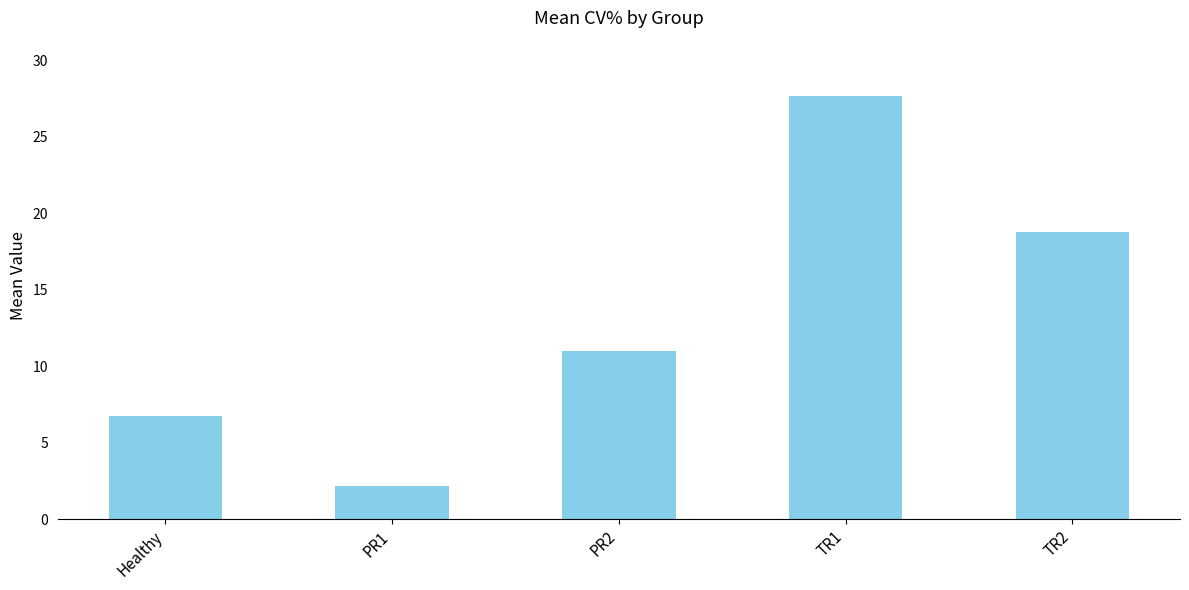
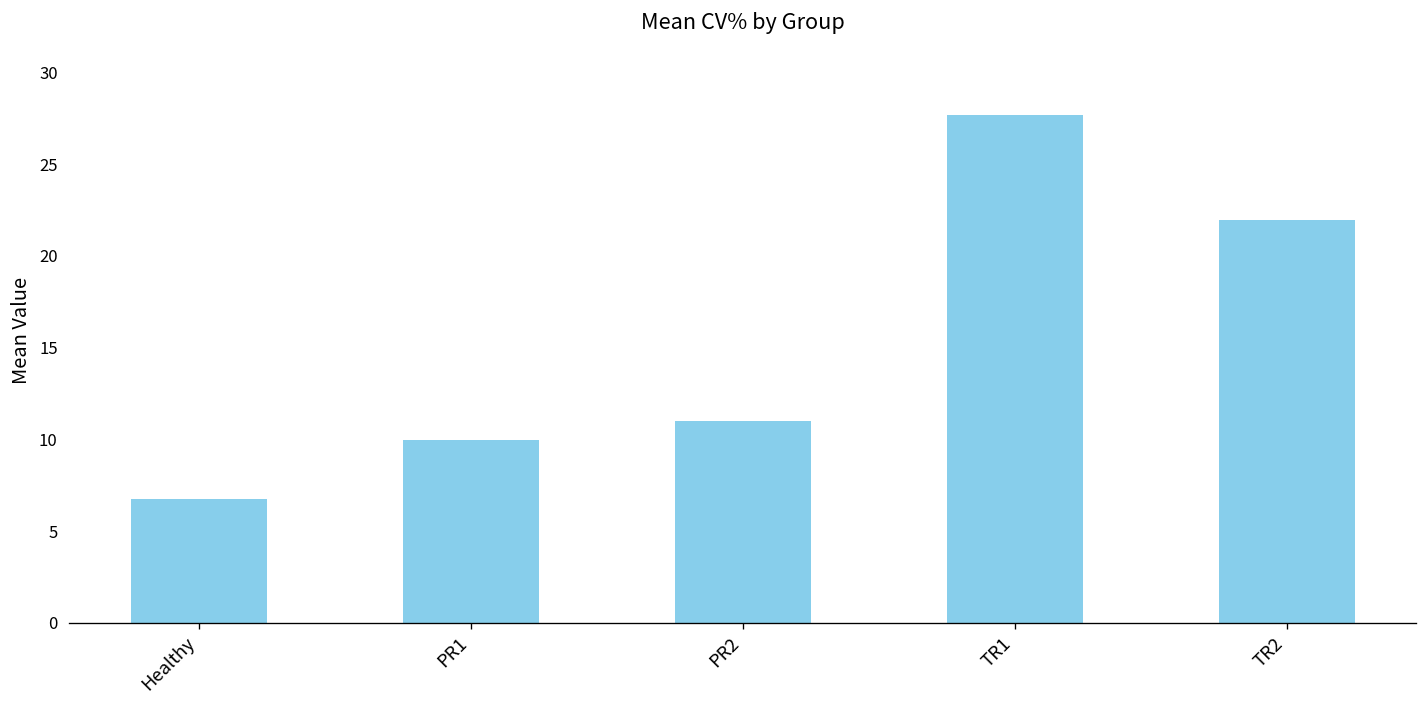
  {
    "Healthy": 6.8,
-   "PR1": 2.2,
+   "PR1": 10.0,
    "PR2": 11.0,
    "TR1": 27.7,
-   "TR2": 18.8
+   "TR2": 22.0
  }
